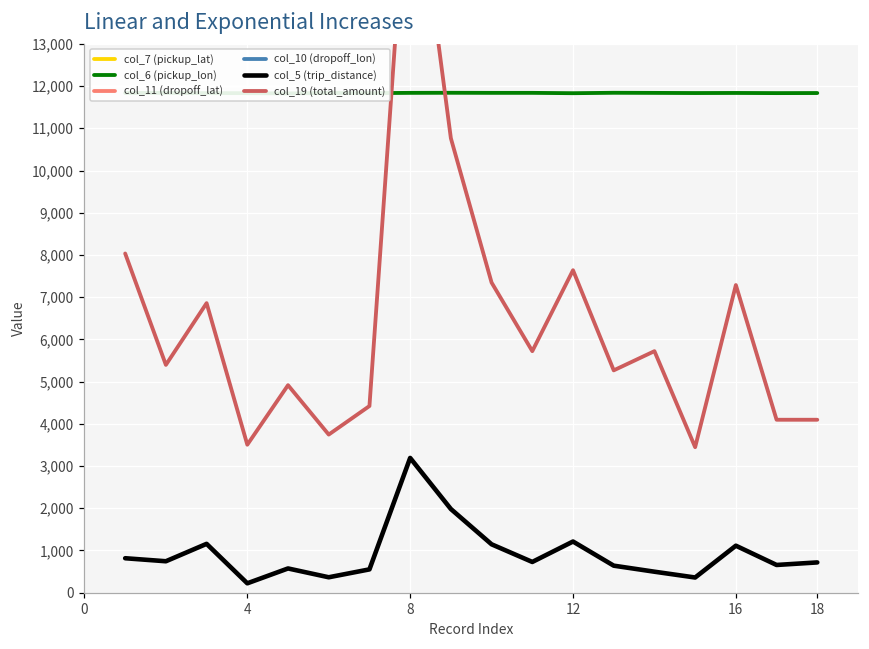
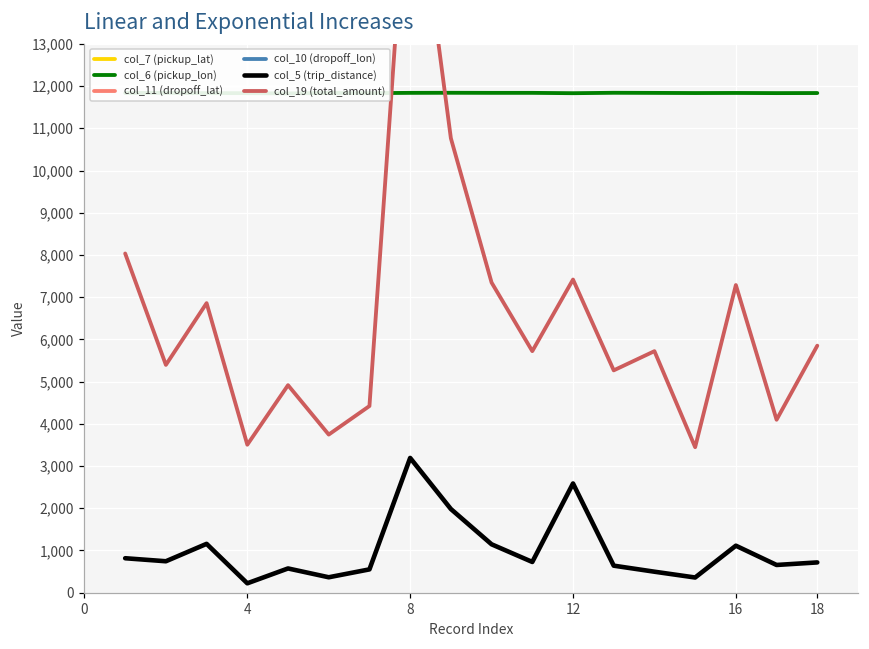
  {
    "col_6 (pickup_lon)": {
      "8": "11,800",
      "12": "11,800",
      "16": "11,800",
      "18": "11,800"
    },
    "col_5 (trip_distance)": {
      "4": "200",
      "8": "3,200",
-     "12": "1,200",
+     "12": "2,600",
      "16": "1,100",
      "18": "700"
    },
    "col_19 (total_amount)": {
      "4": "3,500",
-     "12": "7,600",
+     "12": "7,400",
      "16": "7,300",
-     "18": "4,100"
+     "18": "5,900"
    }
  }
